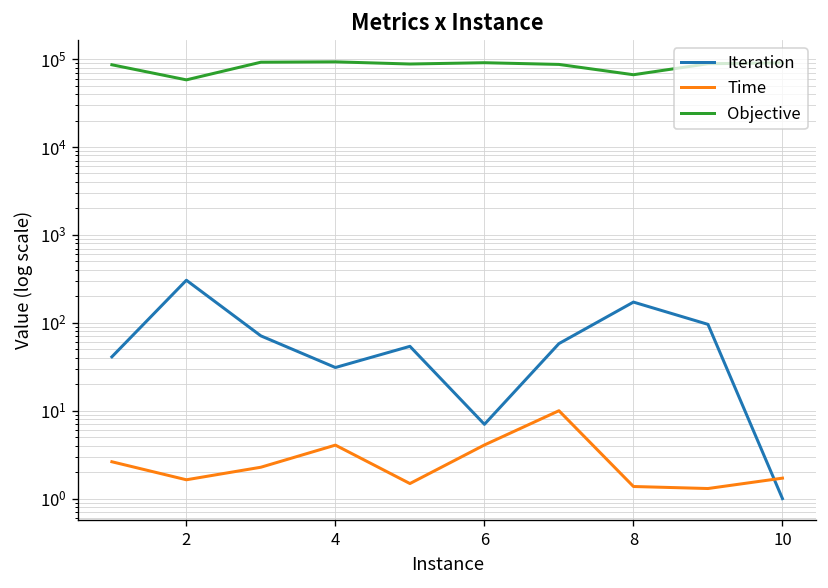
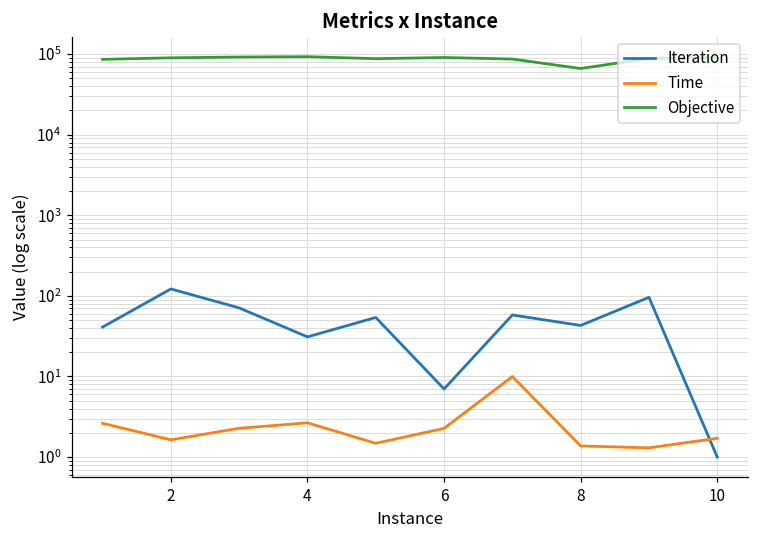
  {
    "Iteration": {
-     "2": 310,
+     "2": 120,
      "4": 31,
      "6": 7,
-     "8": 170,
+     "8": 40,
      "10": 1
    },
    "Time": {
      "2": 1.6,
-     "4": 4,
-     "6": 4,
+     "4": 2.7,
+     "6": 2.3,
      "8": 1.4,
      "10": 1.7
    },
    "Objective": {
-     "2": 60000,
+     "2": 90000,
      "4": 90000,
      "6": 90000,
      "8": 70000
    }
  }
